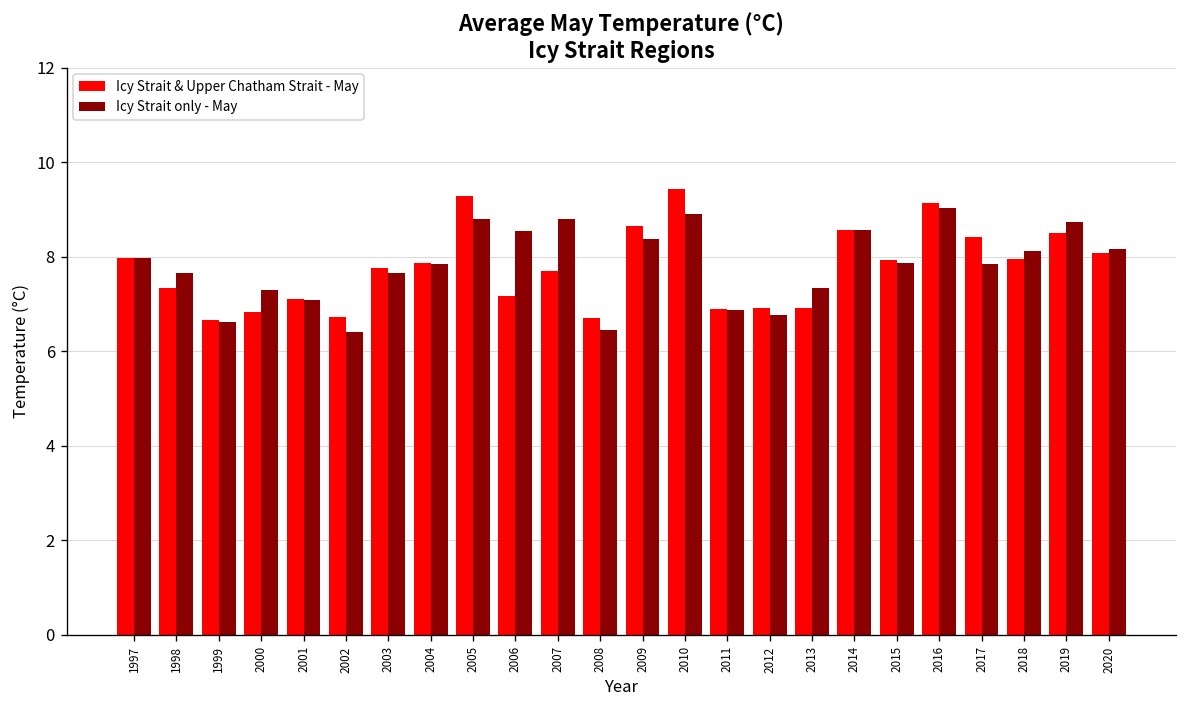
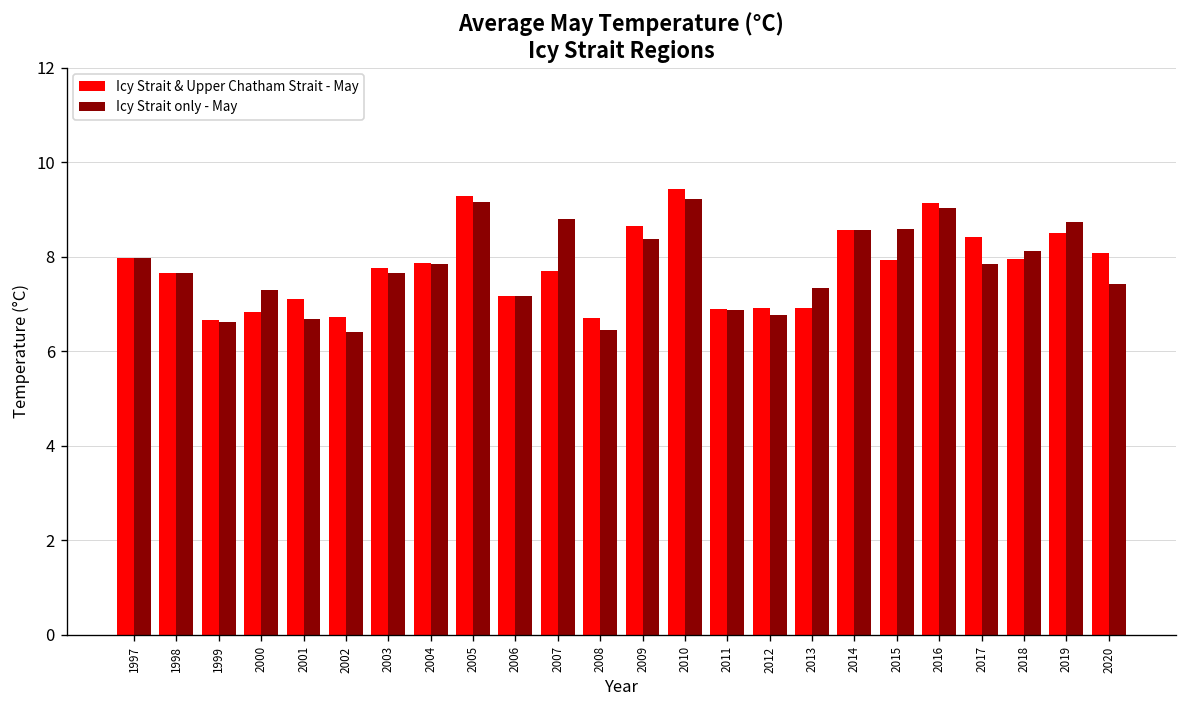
  {
    "Icy Strait & Upper Chatham Strait - May": {
      "1997": 8.0,
-     "1998": 7.3,
+     "1998": 7.6,
      "1999": 6.7,
      "2000": 6.8,
      "2001": 7.1,
      "2002": 6.7,
      "2003": 7.8,
      "2004": 7.9,
      "2005": 9.3,
      "2006": 7.2,
      "2007": 7.7,
      "2008": 6.7,
      "2009": 8.7,
      "2010": 9.4,
      "2011": 6.9,
      "2012": 6.9,
      "2013": 6.9,
      "2014": 8.6,
      "2015": 7.9,
      "2016": 9.1,
      "2017": 8.4,
      "2018": 7.9,
      "2019": 8.5,
      "2020": 8.1
    },
    "Icy Strait only - May": {
      "1997": 8.0,
      "1998": 7.6,
      "1999": 6.6,
      "2000": 7.3,
-     "2001": 7.1,
+     "2001": 6.7,
      "2002": 6.4,
      "2003": 7.7,
      "2004": 7.8,
-     "2005": 8.8,
-     "2006": 8.5,
+     "2005": 9.1,
+     "2006": 7.2,
      "2007": 8.8,
      "2008": 6.4,
      "2009": 8.4,
-     "2010": 8.9,
+     "2010": 9.2,
      "2011": 6.9,
      "2012": 6.8,
      "2013": 7.3,
      "2014": 8.6,
-     "2015": 7.9,
+     "2015": 8.6,
      "2016": 9.0,
      "2017": 7.8,
      "2018": 8.1,
      "2019": 8.7,
-     "2020": 8.2
+     "2020": 7.4
    }
  }
